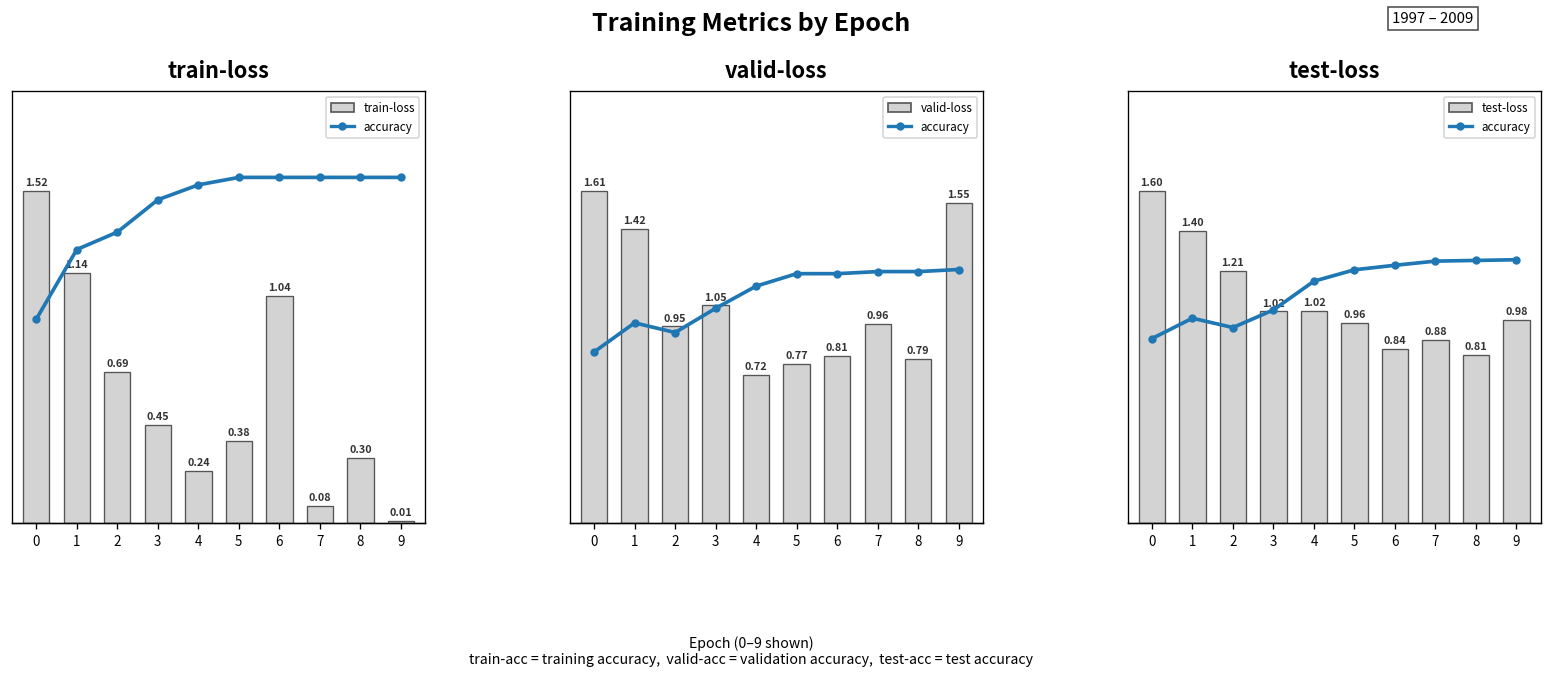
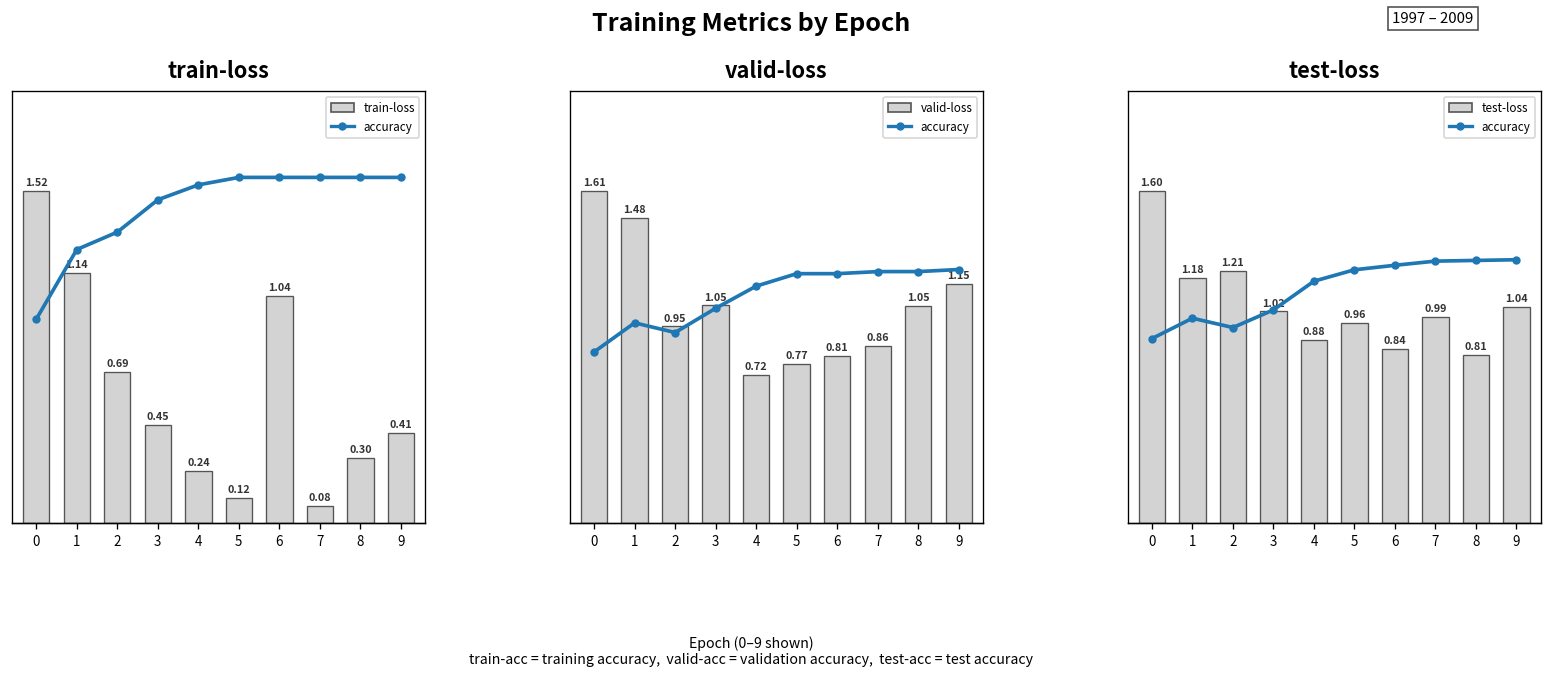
  {
    "train-loss": {
      "train-loss": {
        "0": 1.52,
        "1": 1.14,
        "2": 0.69,
        "3": 0.45,
        "4": 0.24,
-       "5": 0.38,
+       "5": 0.12,
        "6": 1.04,
        "7": 0.08,
        "8": 0.30,
-       "9": 0.01
+       "9": 0.41
      }
    },
    "valid-loss": {
      "valid-loss": {
        "0": 1.61,
-       "1": 1.42,
+       "1": 1.48,
        "2": 0.95,
        "3": 1.05,
        "4": 0.72,
        "5": 0.77,
        "6": 0.81,
-       "7": 0.96,
-       "8": 0.79,
-       "9": 1.55
+       "7": 0.86,
+       "8": 1.05,
+       "9": 1.15
      }
    },
    "test-loss": {
      "test-loss": {
        "0": 1.60,
-       "1": 1.40,
+       "1": 1.18,
        "2": 1.21,
-       "4": 1.02,
+       "4": 0.88,
        "5": 0.96,
        "6": 0.84,
-       "7": 0.88,
+       "7": 0.99,
        "8": 0.81,
-       "9": 0.98
+       "9": 1.04
      }
    }
  }
